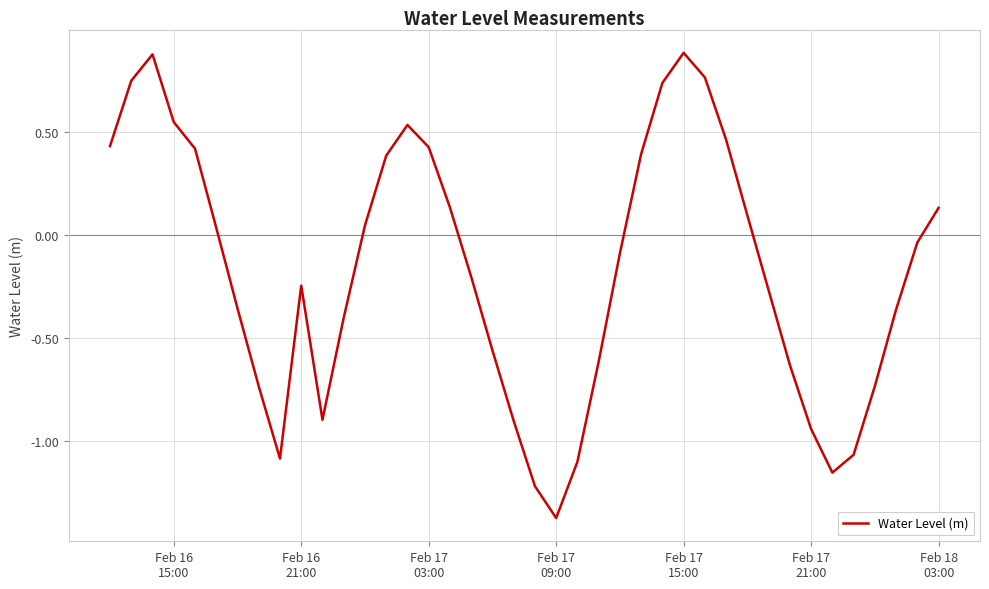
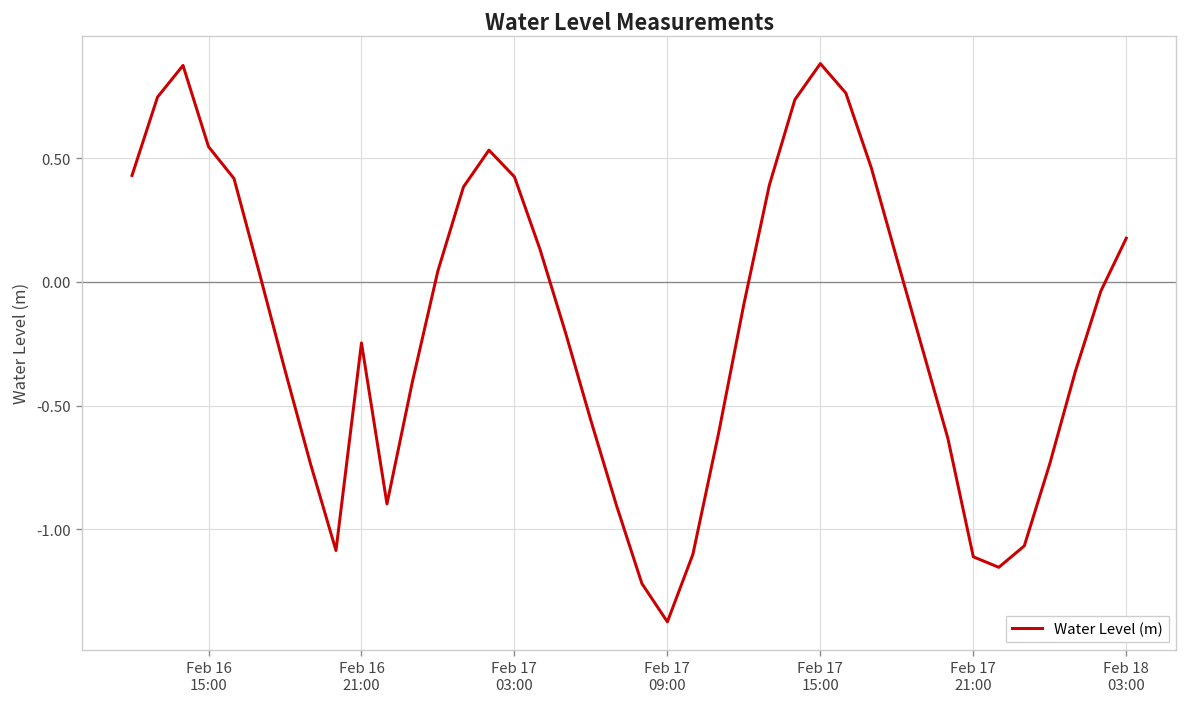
  {
    "Feb 16 15:00": 0.55,
    "Feb 16 21:00": -0.25,
    "Feb 17 03:00": 0.43,
    "Feb 17 09:00": -1.38,
    "Feb 17 15:00": 0.88,
-   "Feb 17 21:00": -0.94,
-   "Feb 18 03:00": 0.13
+   "Feb 17 21:00": -1.11,
+   "Feb 18 03:00": 0.18
  }
